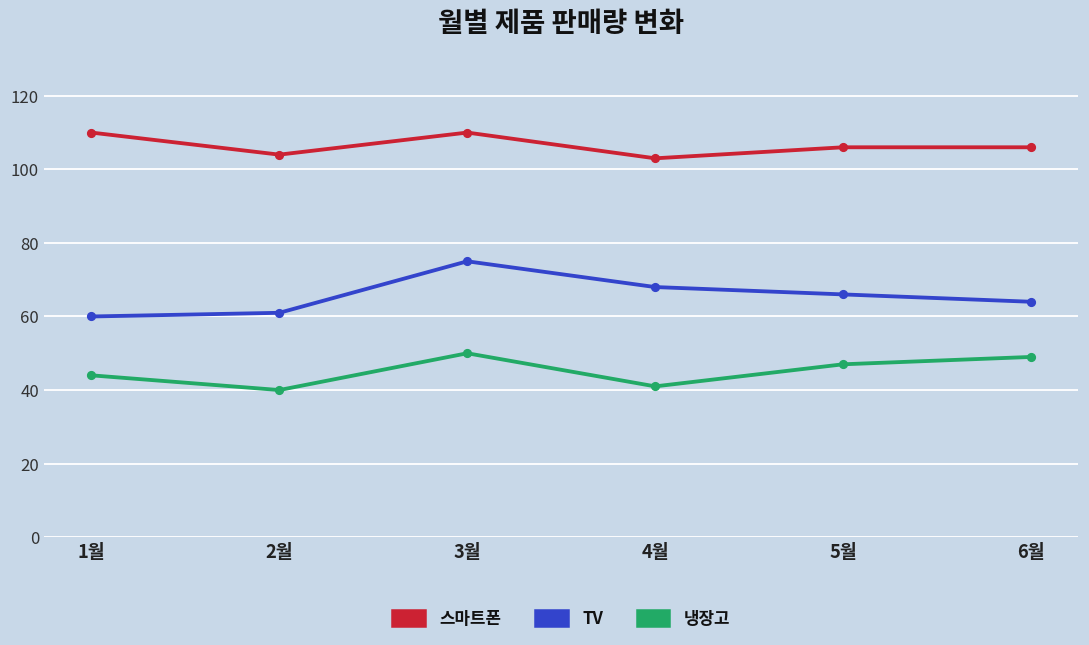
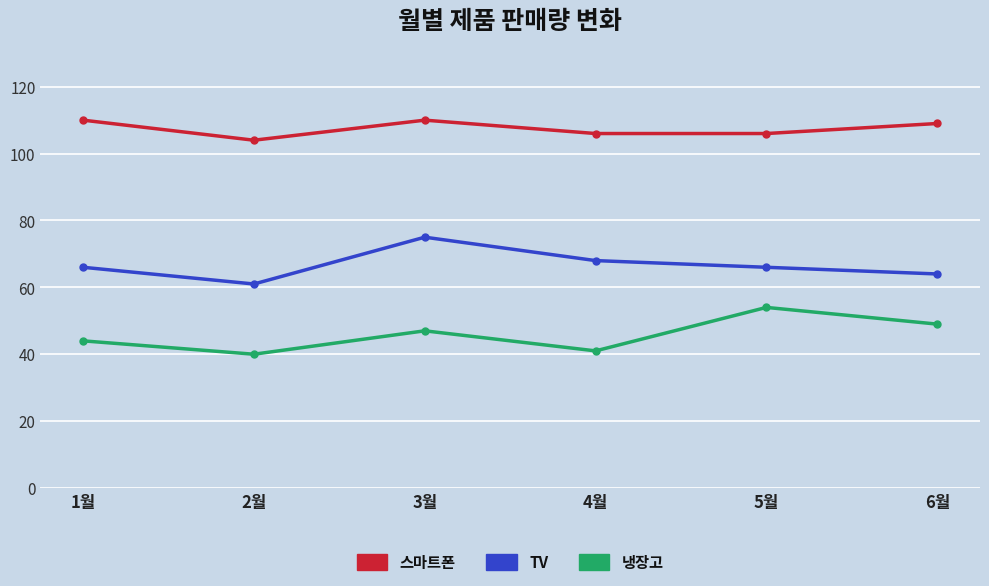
  {
    "스마트폰": {
      "1월": 110,
      "2월": 104,
      "3월": 110,
-     "4월": 103,
+     "4월": 106,
      "5월": 106,
-     "6월": 106
+     "6월": 109
    },
    "TV": {
-     "1월": 60,
+     "1월": 66,
      "2월": 61,
      "3월": 75,
      "4월": 68,
      "5월": 66,
      "6월": 64
    },
    "냉장고": {
      "1월": 44,
      "2월": 40,
-     "3월": 50,
+     "3월": 47,
      "4월": 41,
-     "5월": 47,
+     "5월": 54,
      "6월": 49
    }
  }
